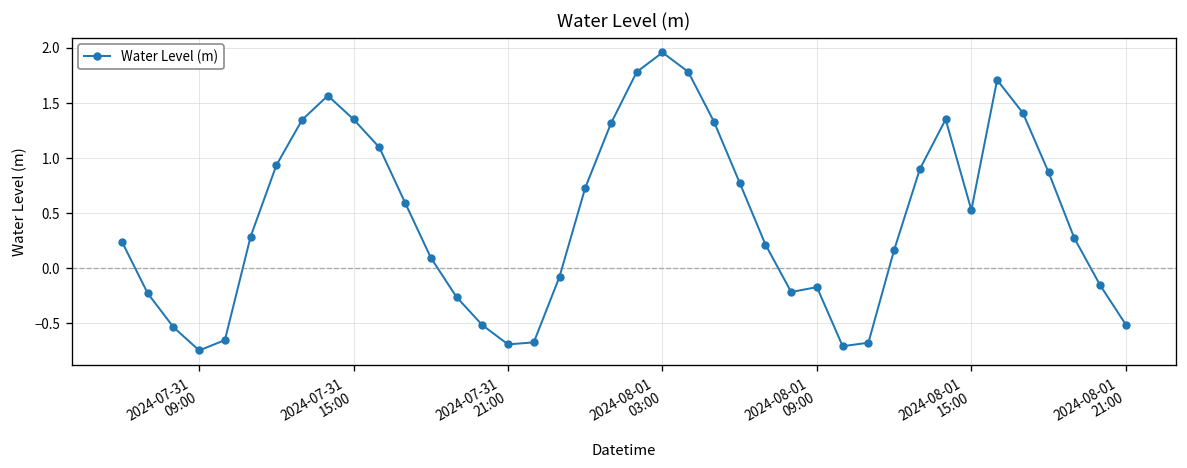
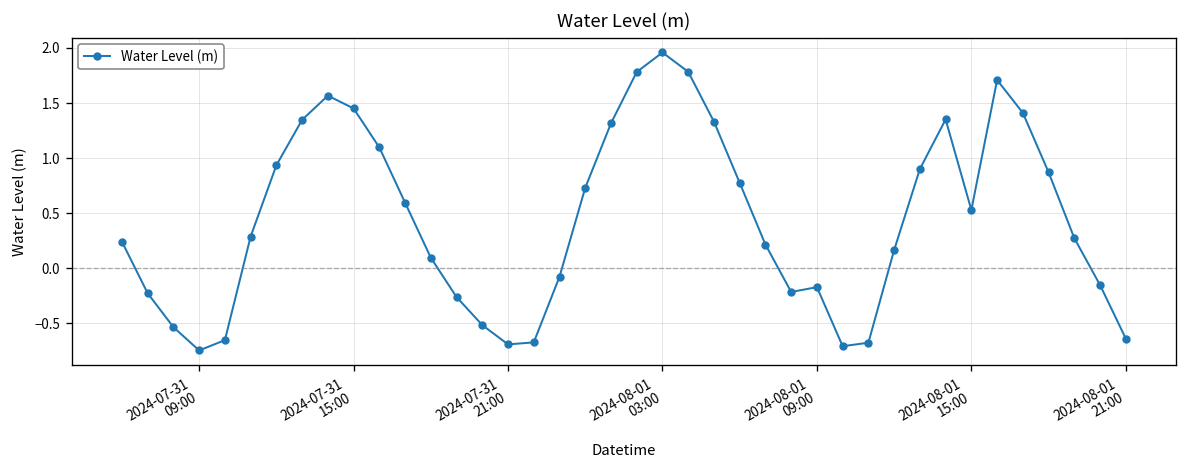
  {
    "2024-07-31 09:00": -0.7,
-   "2024-07-31 15:00": 1.4,
+   "2024-07-31 15:00": 1.5,
    "2024-07-31 21:00": -0.7,
    "2024-08-01 03:00": 2.0,
    "2024-08-01 09:00": -0.2,
    "2024-08-01 15:00": 0.5,
-   "2024-08-01 21:00": -0.5
+   "2024-08-01 21:00": -0.6
  }
